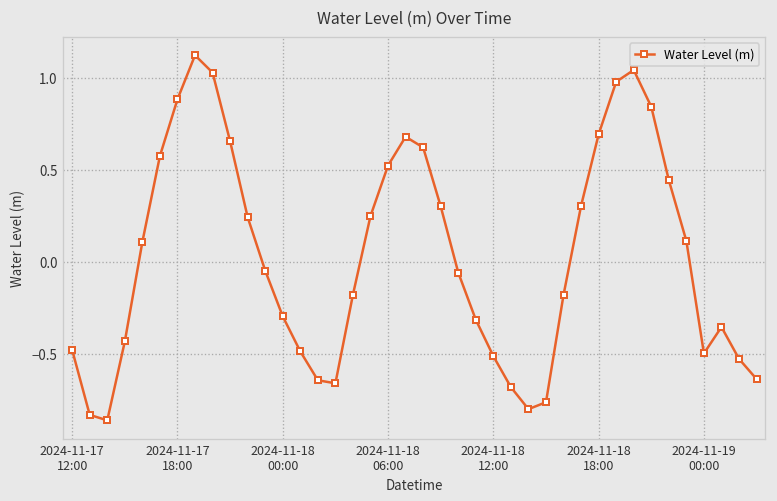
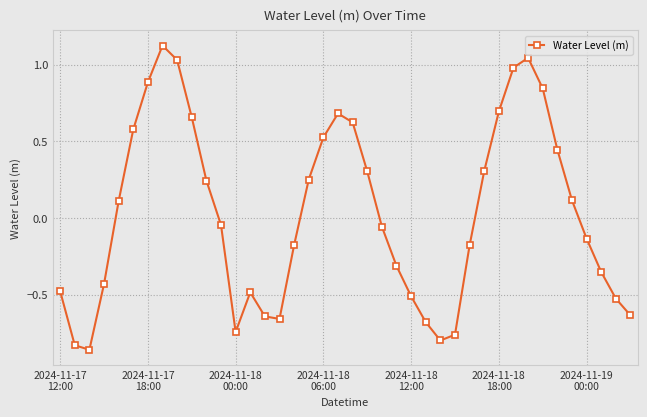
  {
    "2024-11-17 12:00": -0.48,
    "2024-11-17 18:00": 0.89,
-   "2024-11-18 00:00": -0.30,
+   "2024-11-18 00:00": -0.74,
    "2024-11-18 06:00": 0.53,
    "2024-11-18 12:00": -0.51,
    "2024-11-18 18:00": 0.69,
-   "2024-11-19 00:00": -0.50
+   "2024-11-19 00:00": -0.13
  }
